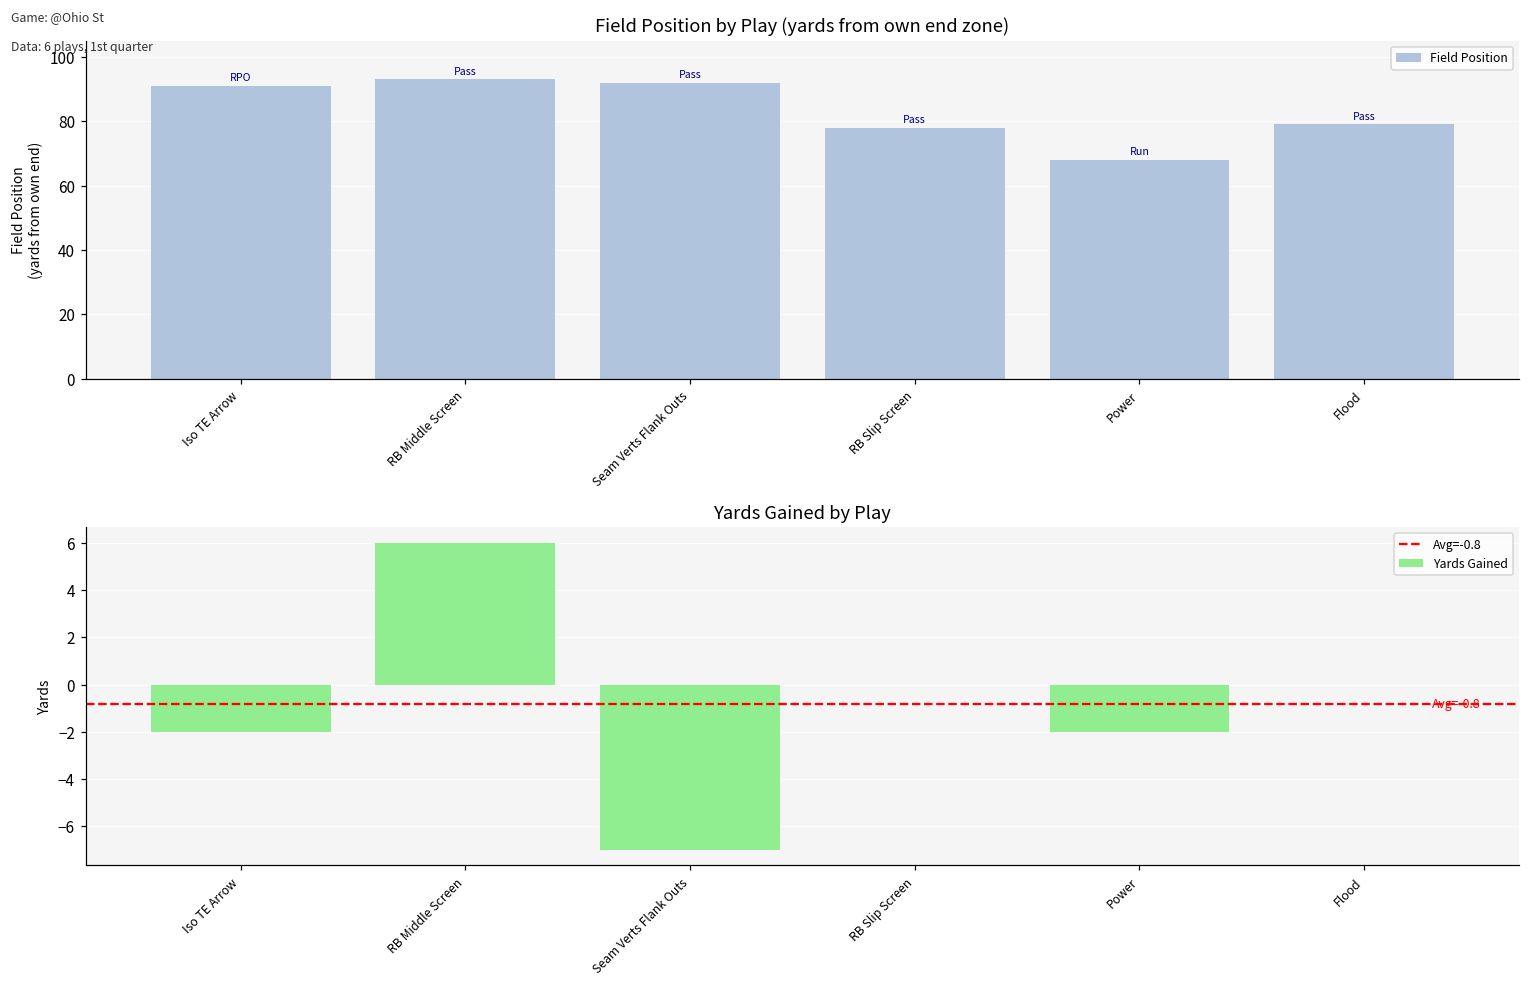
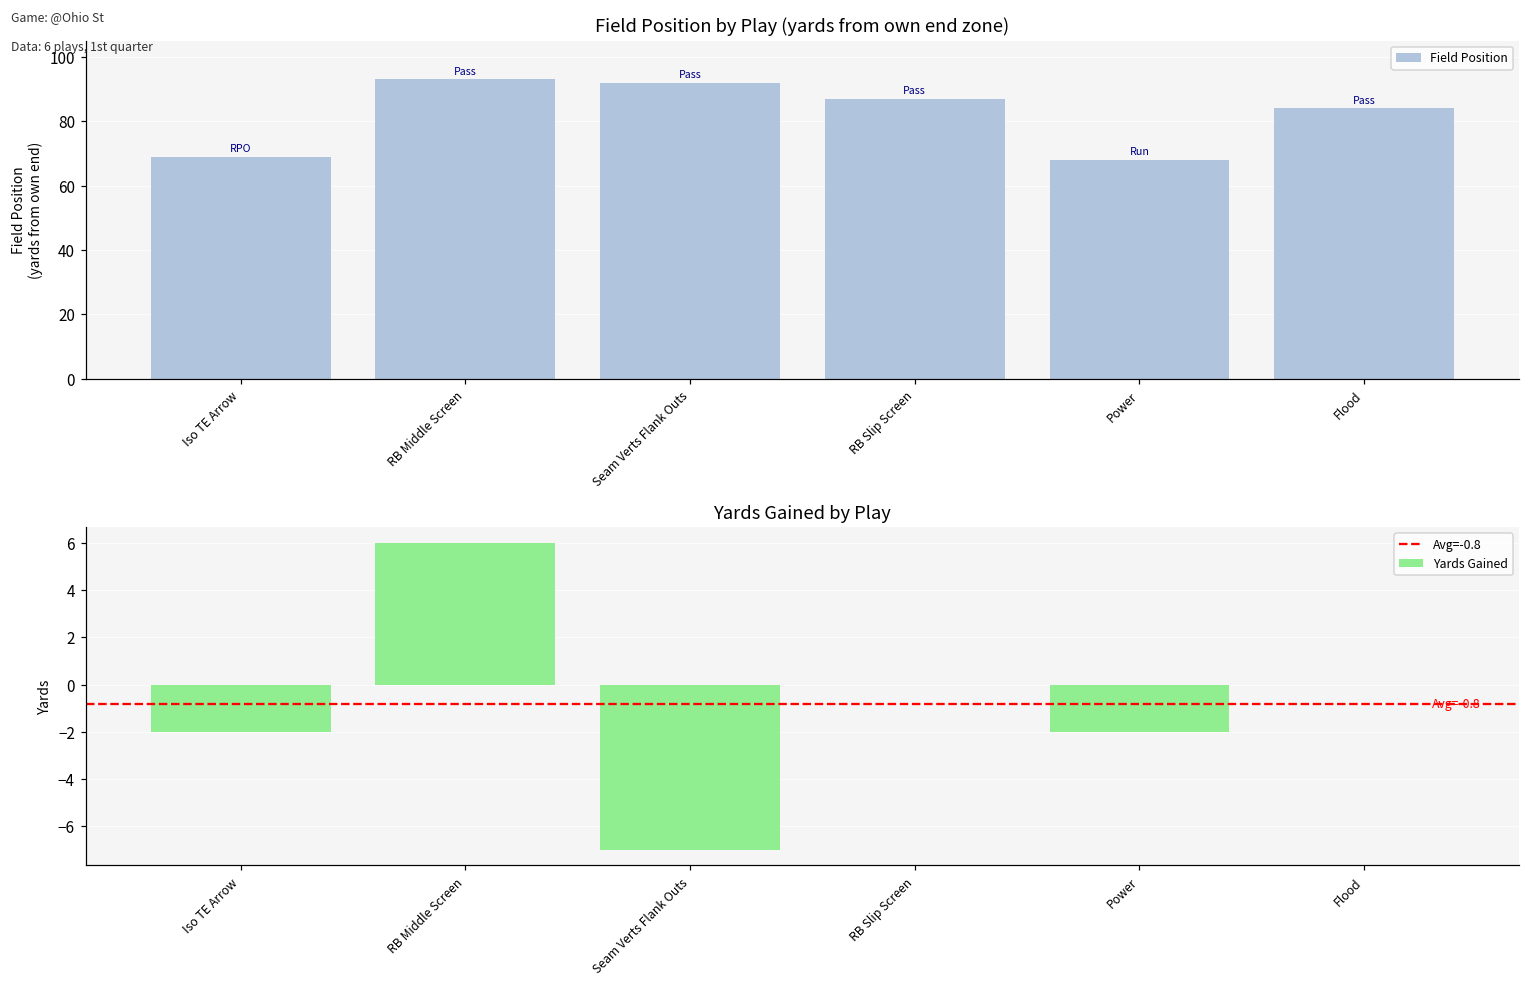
  {
    "Field Position by Play (yards from own end zone)": {
-     "Iso TE Arrow": 91,
+     "Iso TE Arrow": 69,
      "RB Middle Screen": 93,
      "Seam Verts Flank Outs": 92,
-     "RB Slip Screen": 78,
+     "RB Slip Screen": 87,
      "Power": 68,
-     "Flood": 79
+     "Flood": 84
    },
    "Yards Gained by Play": {
      "Iso TE Arrow": -2.0,
      "RB Middle Screen": 6.0,
      "Seam Verts Flank Outs": -7.0,
      "RB Slip Screen": 0.0,
      "Power": -2.0,
      "Flood": 0.0
    }
  }
